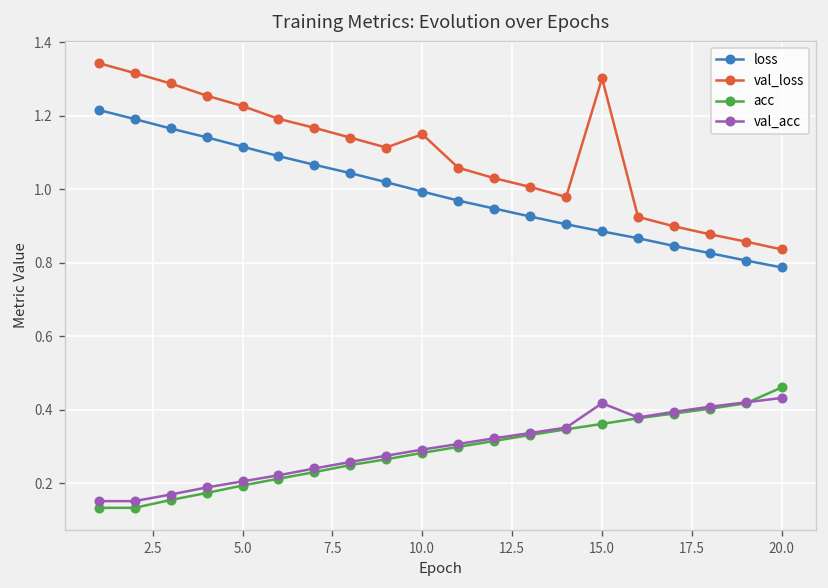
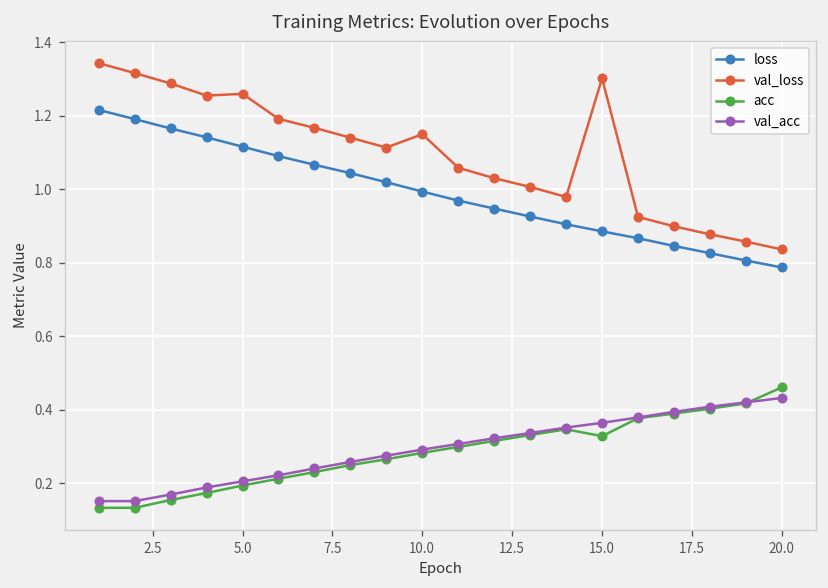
  {
    "loss": {
      "5.0": 1.12,
      "10.0": 0.99,
      "15.0": 0.89,
      "20.0": 0.79
    },
    "val_loss": {
-     "5.0": 1.23,
+     "5.0": 1.26,
      "10.0": 1.15,
      "15.0": 1.30,
      "20.0": 0.84
    },
    "acc": {
      "5.0": 0.19,
      "10.0": 0.28,
-     "15.0": 0.36,
+     "15.0": 0.33,
      "20.0": 0.46
    },
    "val_acc": {
      "5.0": 0.21,
      "10.0": 0.29,
-     "15.0": 0.42,
+     "15.0": 0.36,
      "20.0": 0.43
    }
  }
